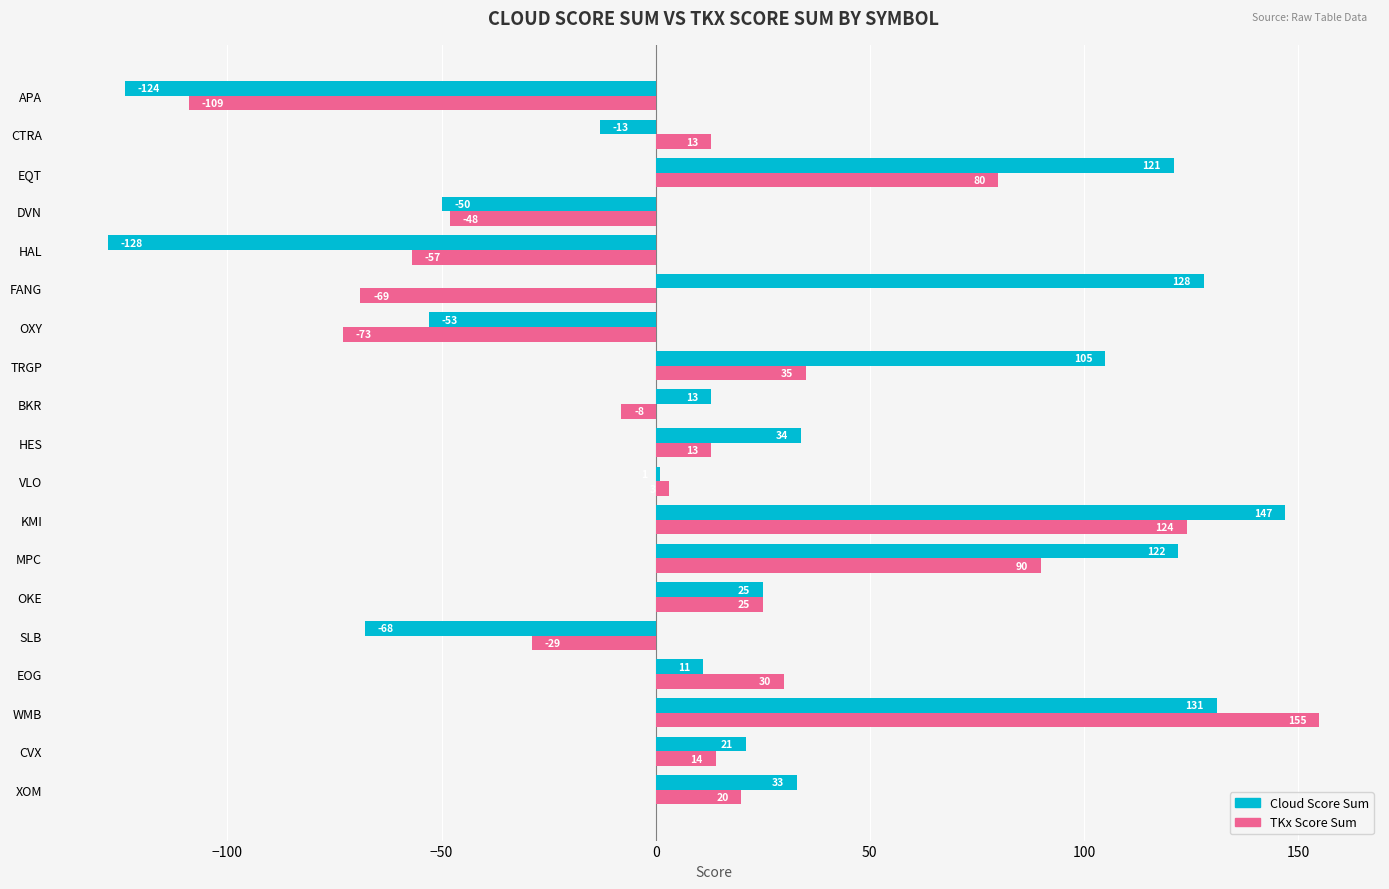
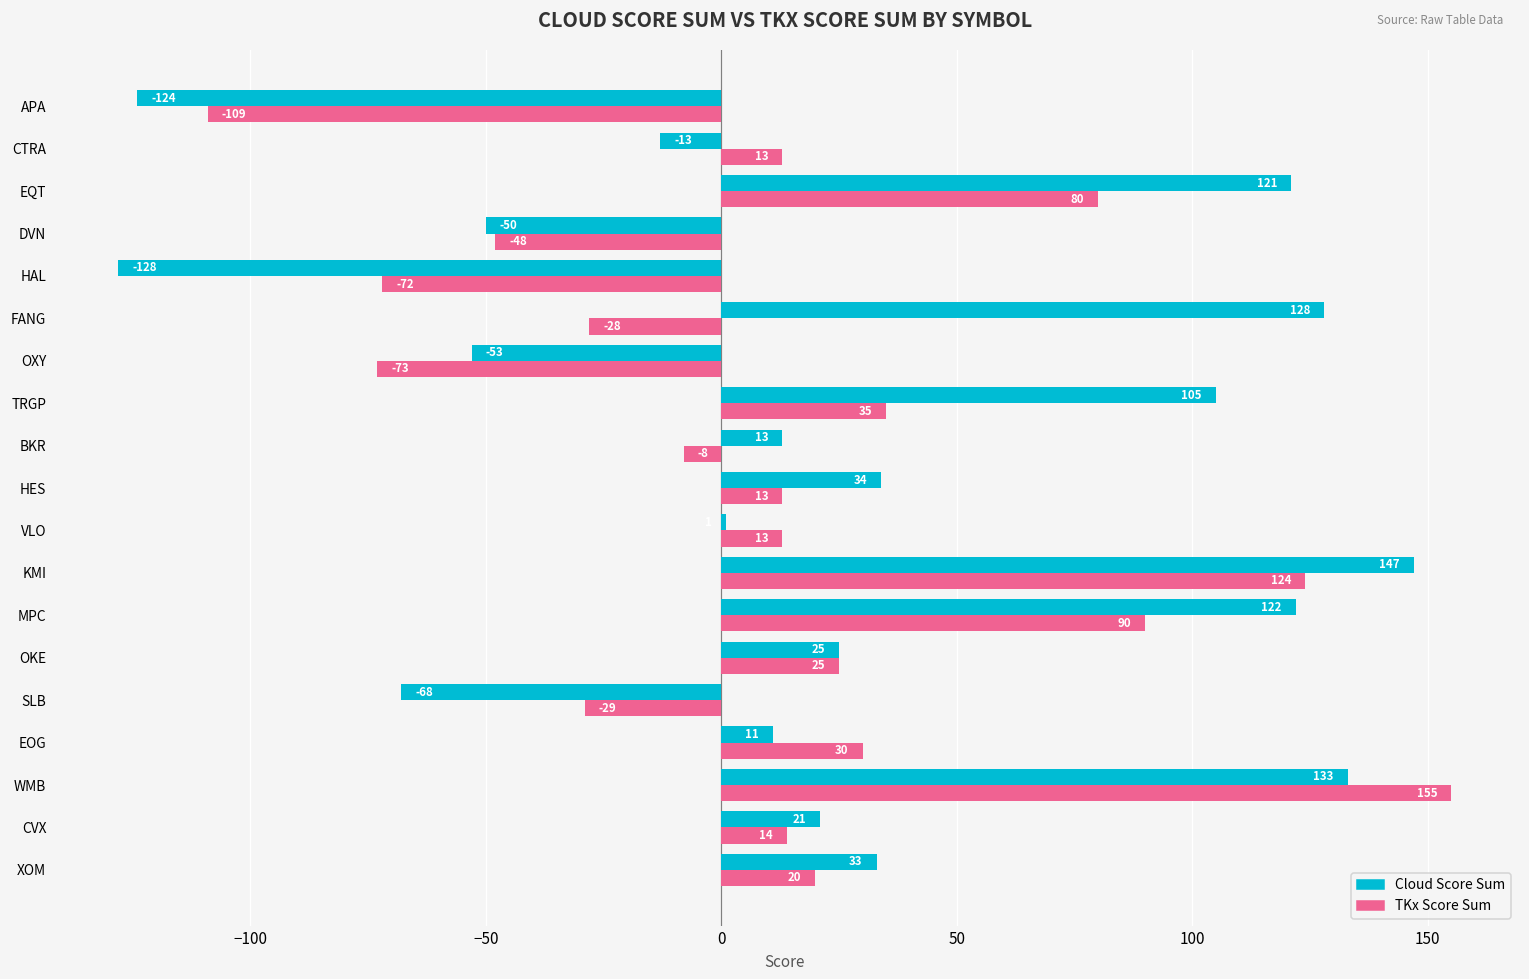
  {
    "Cloud Score Sum": {
      "APA": -124,
      "CTRA": -13,
      "EQT": 121,
      "DVN": -50,
      "HAL": -128,
      "FANG": 128,
      "OXY": -53,
      "TRGP": 105,
      "BKR": 13,
      "HES": 34,
      "KMI": 147,
      "MPC": 122,
      "OKE": 25,
      "SLB": -68,
      "EOG": 11,
-     "WMB": 131,
+     "WMB": 133,
      "CVX": 21,
      "XOM": 33
    },
    "TKx Score Sum": {
      "APA": -109,
      "CTRA": 13,
      "EQT": 80,
      "DVN": -48,
-     "HAL": -57,
-     "FANG": -69,
+     "HAL": -72,
+     "FANG": -28,
      "OXY": -73,
      "TRGP": 35,
      "BKR": -8,
      "HES": 13,
-     "VLO": 3,
+     "VLO": 13,
      "KMI": 124,
      "MPC": 90,
      "OKE": 25,
      "SLB": -29,
      "EOG": 30,
      "WMB": 155,
      "CVX": 14,
      "XOM": 20
    }
  }
